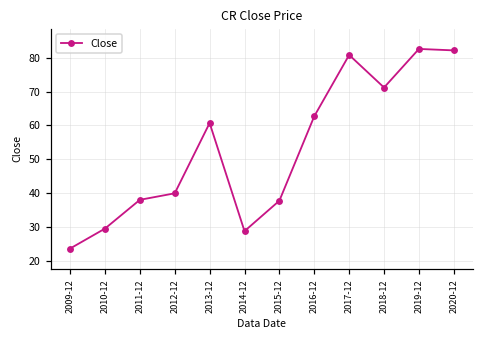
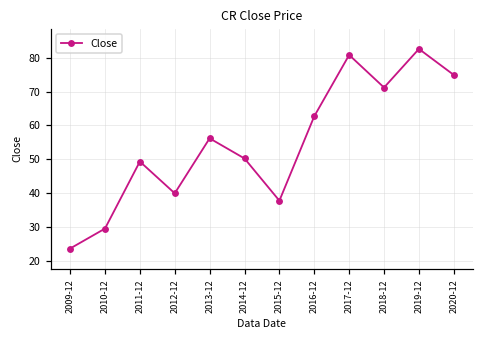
  {
    "2009-12": 24,
    "2010-12": 30,
-   "2011-12": 38,
+   "2011-12": 49,
    "2012-12": 40,
-   "2013-12": 61,
-   "2014-12": 29,
+   "2013-12": 56,
+   "2014-12": 50,
    "2015-12": 38,
    "2016-12": 63,
    "2017-12": 81,
    "2018-12": 71,
    "2019-12": 83,
-   "2020-12": 82
+   "2020-12": 75
  }
